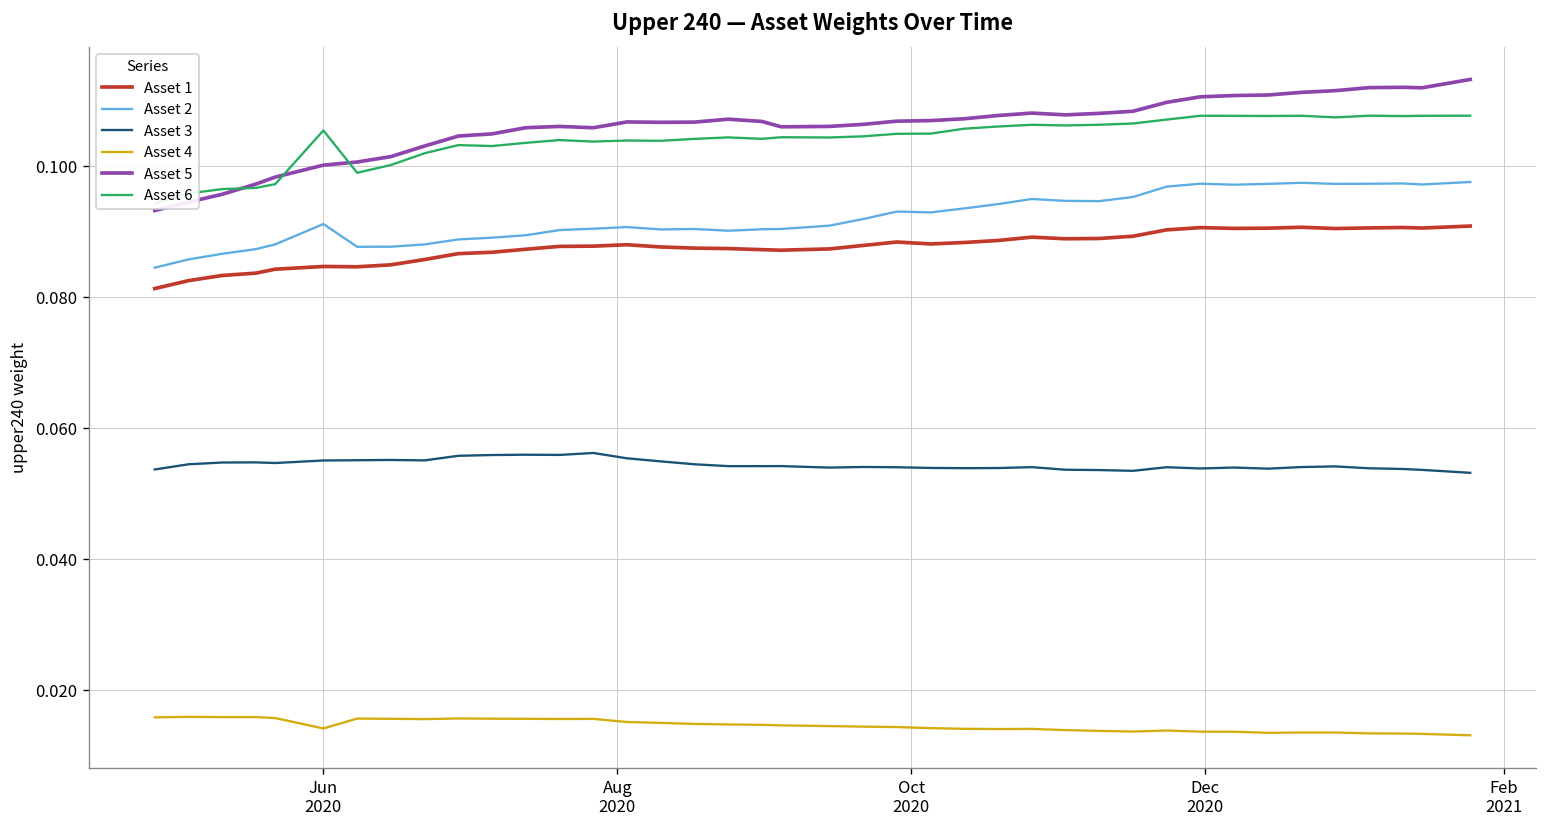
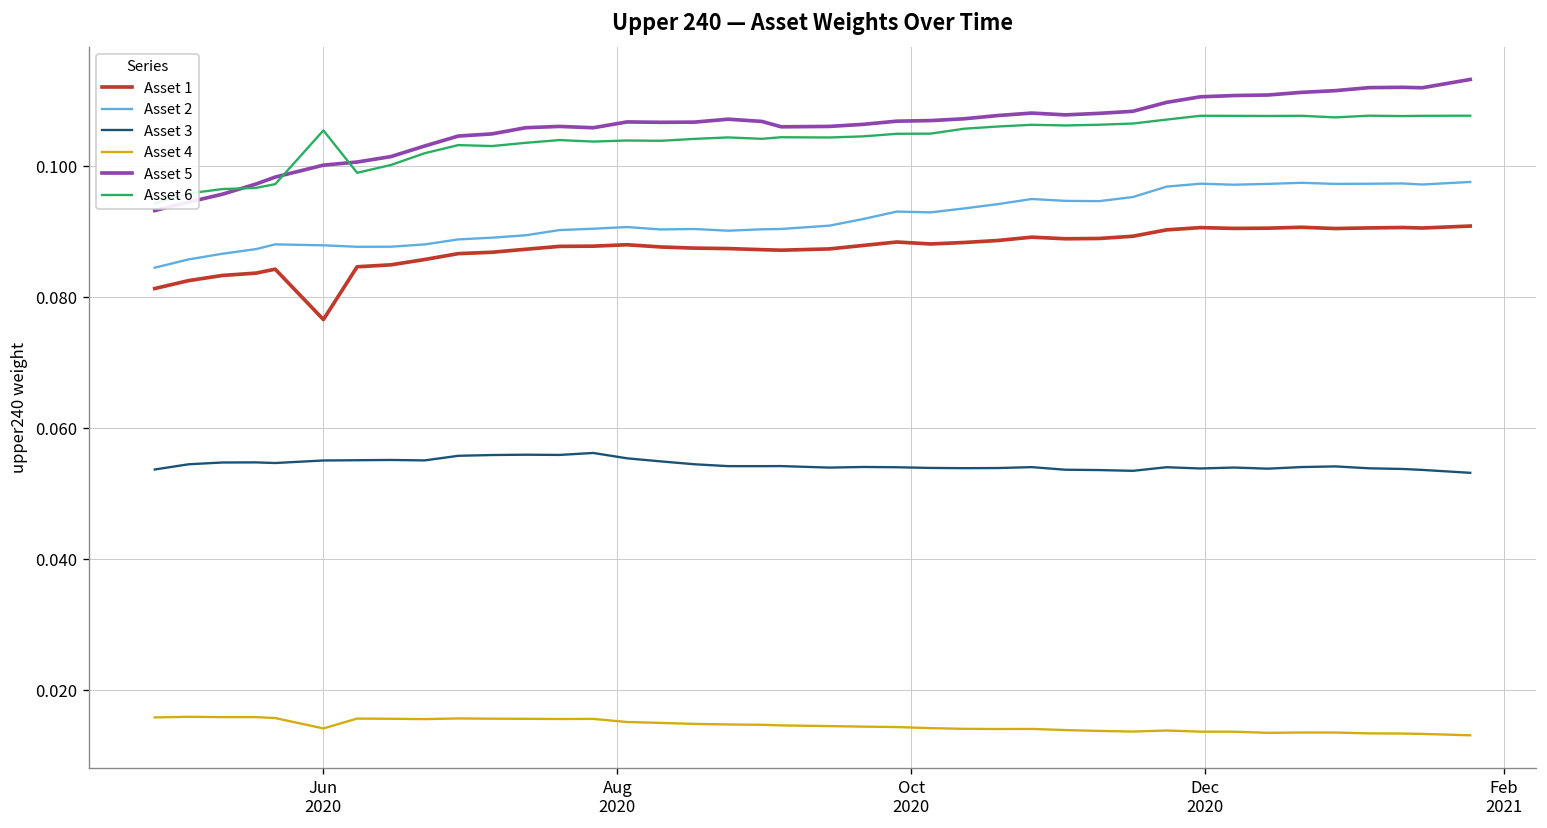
  {
    "Asset 1": {
-     "Jun 2020": 0.085
+     "Jun 2020": 0.077
    },
    "Asset 2": {
-     "Jun 2020": 0.091
+     "Jun 2020": 0.088
    },
    "Asset 3": {
      "Jun 2020": 0.055
    },
    "Asset 4": {
      "Jun 2020": 0.014
    },
    "Asset 5": {
      "Jun 2020": 0.100
    },
    "Asset 6": {
      "Jun 2020": 0.105
    }
  }
